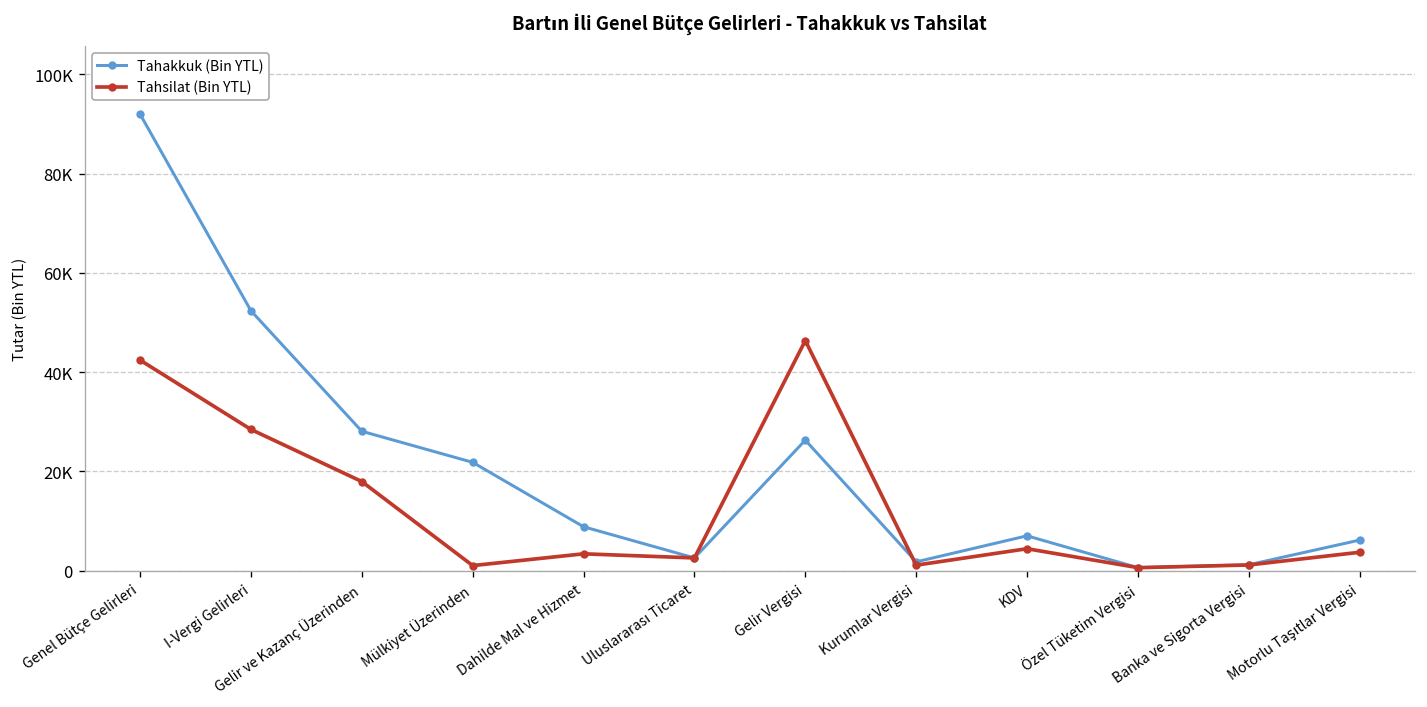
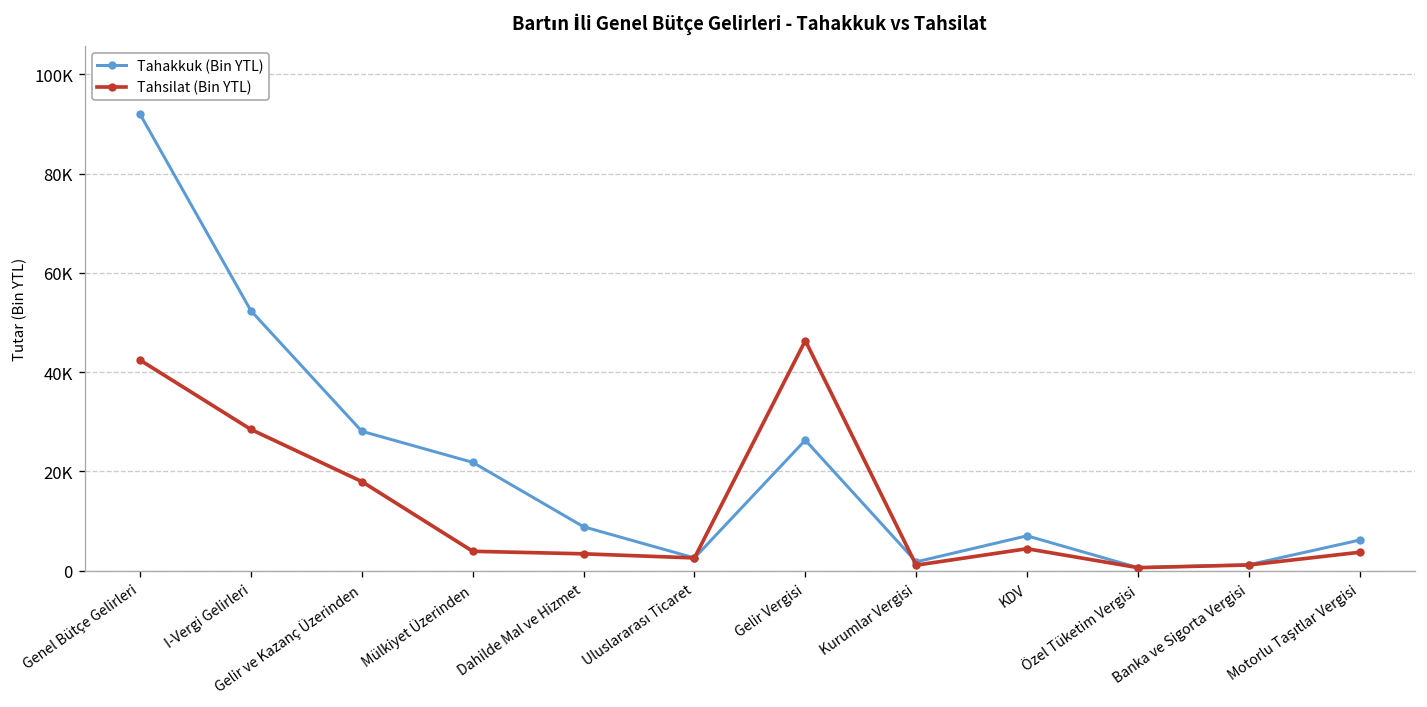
  {
    "Tahakkuk (Bin YTL)": {
      "Genel Bütçe Gelirleri": 92000,
      "I-Vergi Gelirleri": 52000,
      "Gelir ve Kazanç Üzerinden": 28000,
      "Mülkiyet Üzerinden": 22000,
      "Dahilde Mal ve Hizmet": 9000,
      "Gelir Vergisi": 26000,
      "Kurumlar Vergisi": 2000,
      "KDV": 7000,
      "Motorlu Taşıtlar Vergisi": 6000
    },
    "Tahsilat (Bin YTL)": {
      "Genel Bütçe Gelirleri": 42000,
      "I-Vergi Gelirleri": 28000,
      "Gelir ve Kazanç Üzerinden": 18000,
-     "Mülkiyet Üzerinden": 1000,
+     "Mülkiyet Üzerinden": 4000,
      "Dahilde Mal ve Hizmet": 3000,
      "Gelir Vergisi": 46000,
      "Kurumlar Vergisi": 1000,
      "KDV": 4000,
      "Motorlu Taşıtlar Vergisi": 4000
    }
  }
